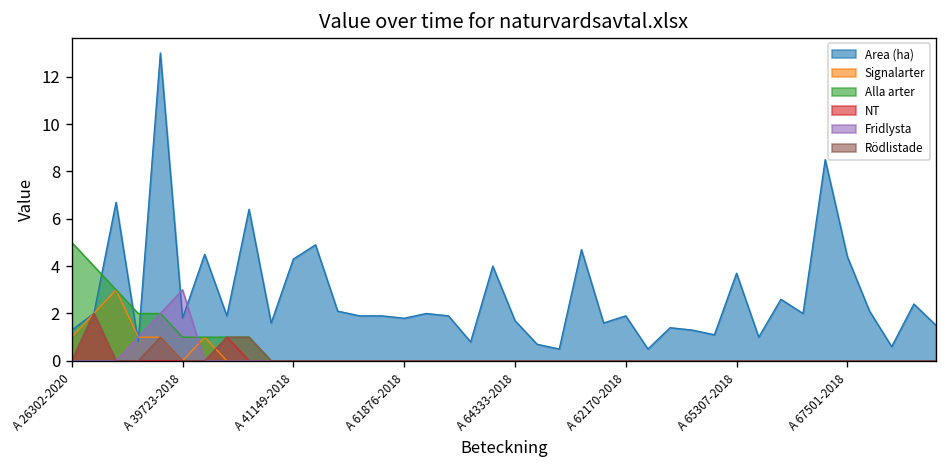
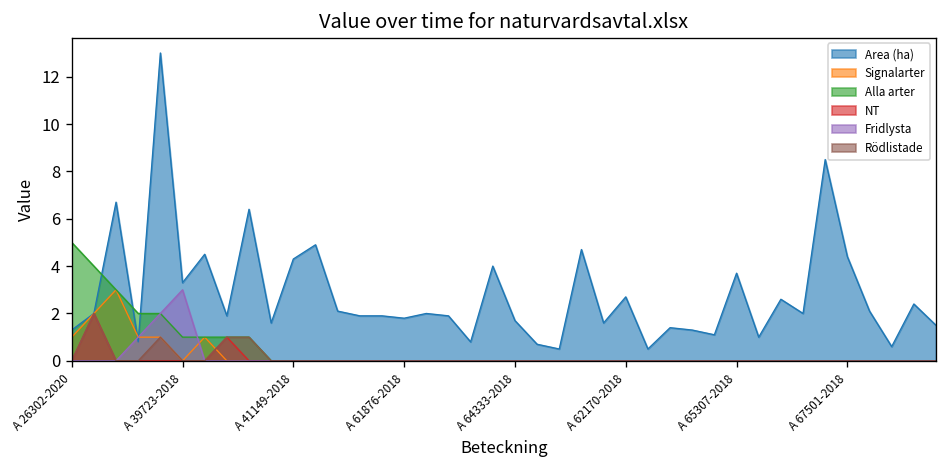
  {
    "Area (ha)": {
      "A 26302-2020": 1.3,
-     "A 39723-2018": 1.8,
+     "A 39723-2018": 3.3,
      "A 41149-2018": 4.3,
      "A 61876-2018": 1.8,
      "A 64333-2018": 1.7,
-     "A 62170-2018": 1.9,
+     "A 62170-2018": 2.7,
      "A 65307-2018": 3.7,
      "A 67501-2018": 4.4
    },
    "Signalarter": {
      "A 26302-2020": 1.0
    },
    "Alla arter": {
      "A 26302-2020": 5.0,
      "A 39723-2018": 1.0
    },
    "Fridlysta": {
      "A 39723-2018": 3.0
    }
  }
